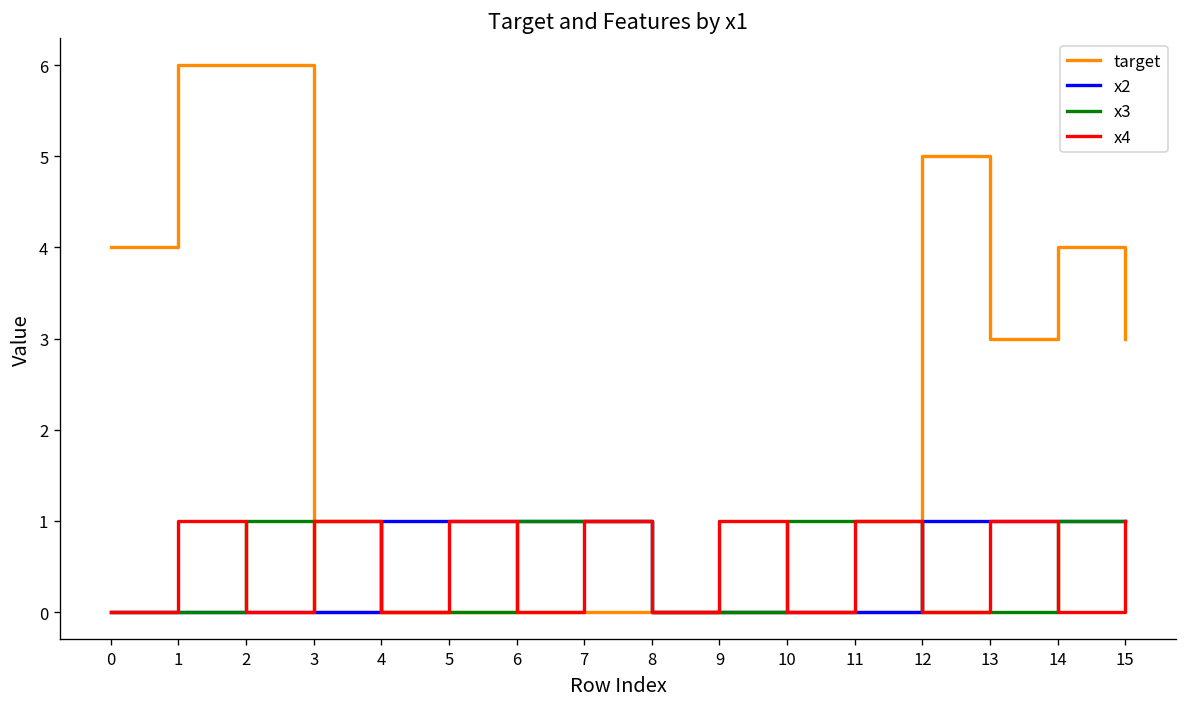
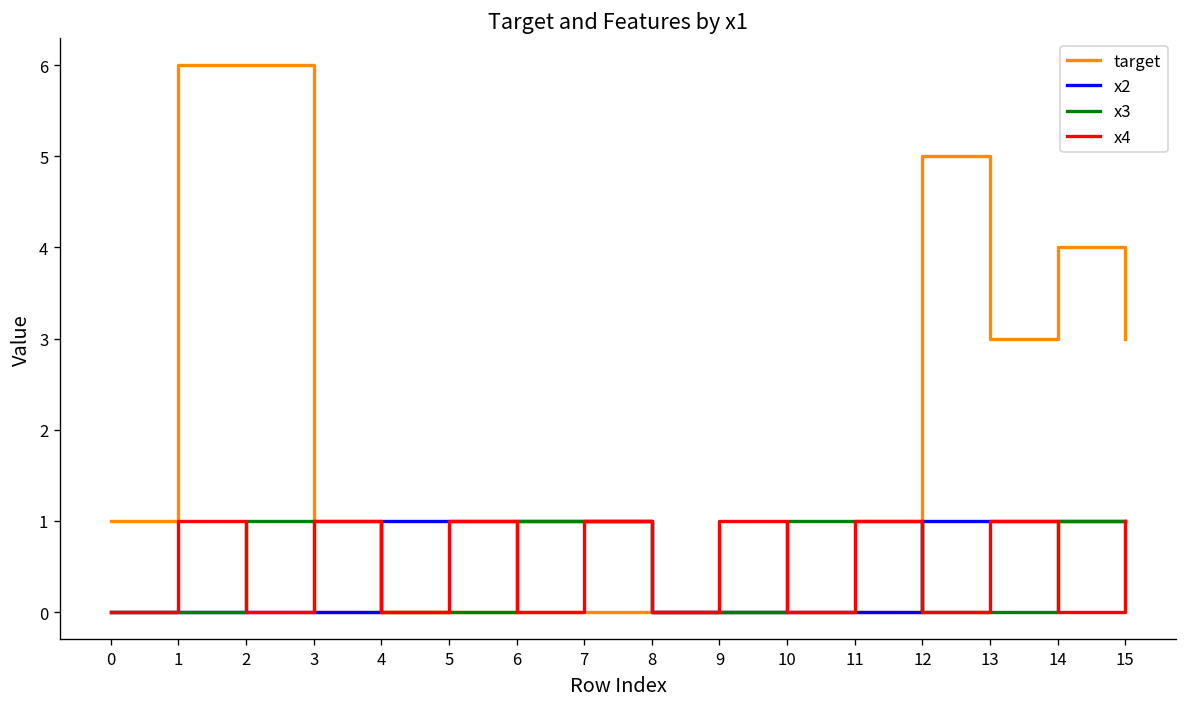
  {
    "target": {
-     "0": 4,
+     "0": 1,
      "1": 6,
      "2": 6,
      "7": 0,
      "12": 5,
      "13": 3,
      "14": 4,
      "15": 3
    },
    "x2": {
      "4": 1,
      "12": 1
    },
    "x3": {
      "2": 1,
      "10": 1,
      "13": 0
    },
    "x4": {
      "1": 1,
      "9": 1,
      "14": 0
    }
  }
